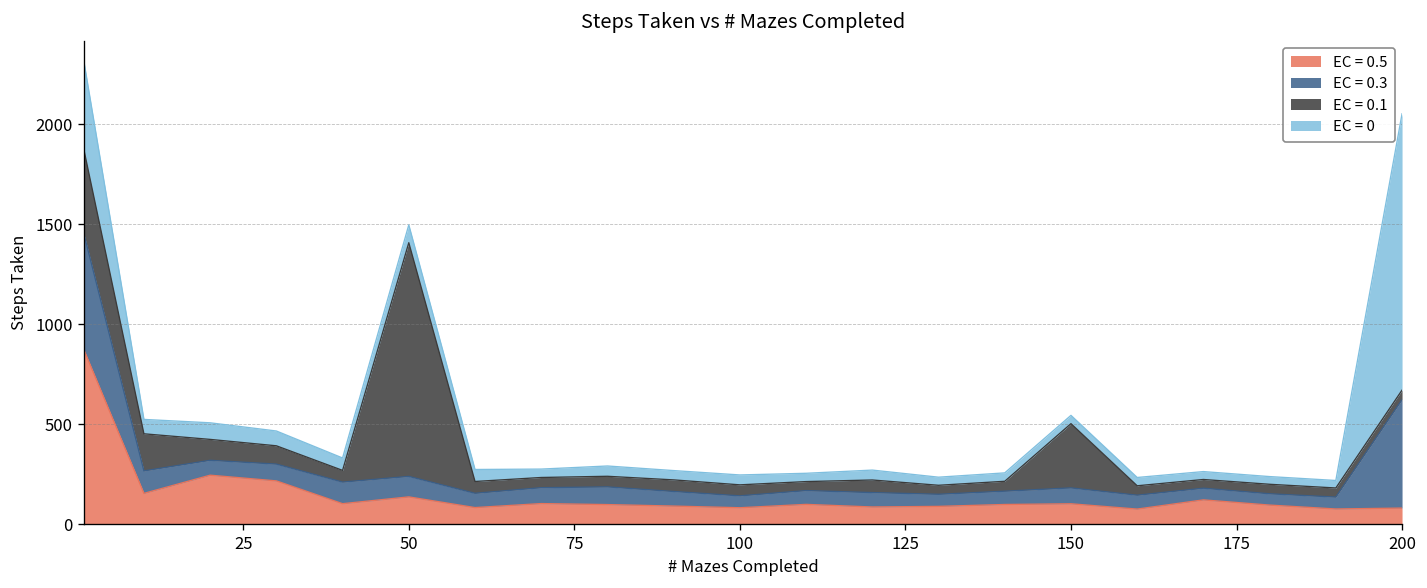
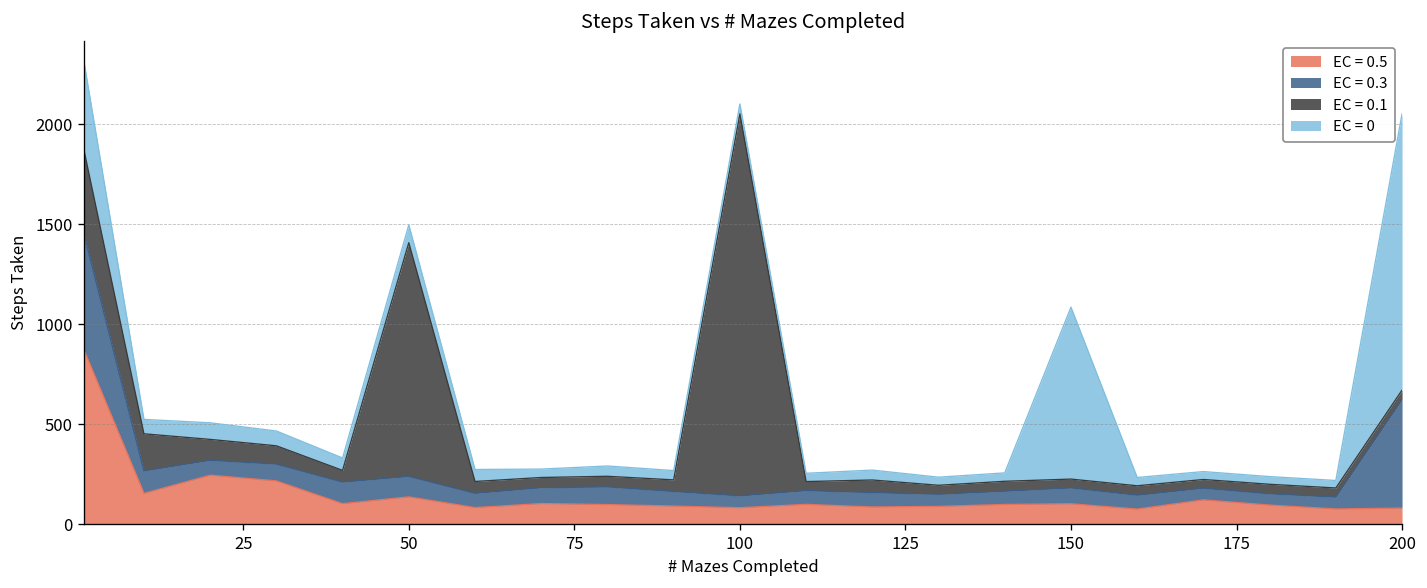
  {
    "EC = 0.5": {
      "50": 140,
      "100": 80,
      "150": 100,
      "200": 80
    },
    "EC = 0.3": {
      "50": 100,
      "100": 60,
      "150": 80,
      "200": 540
    },
    "EC = 0.1": {
      "50": 1170,
-     "100": 60,
-     "150": 320,
+     "100": 1910,
+     "150": 40,
      "200": 50
    },
    "EC = 0": {
      "50": 90,
      "100": 50,
-     "150": 40,
+     "150": 860,
      "200": 1380
    }
  }
